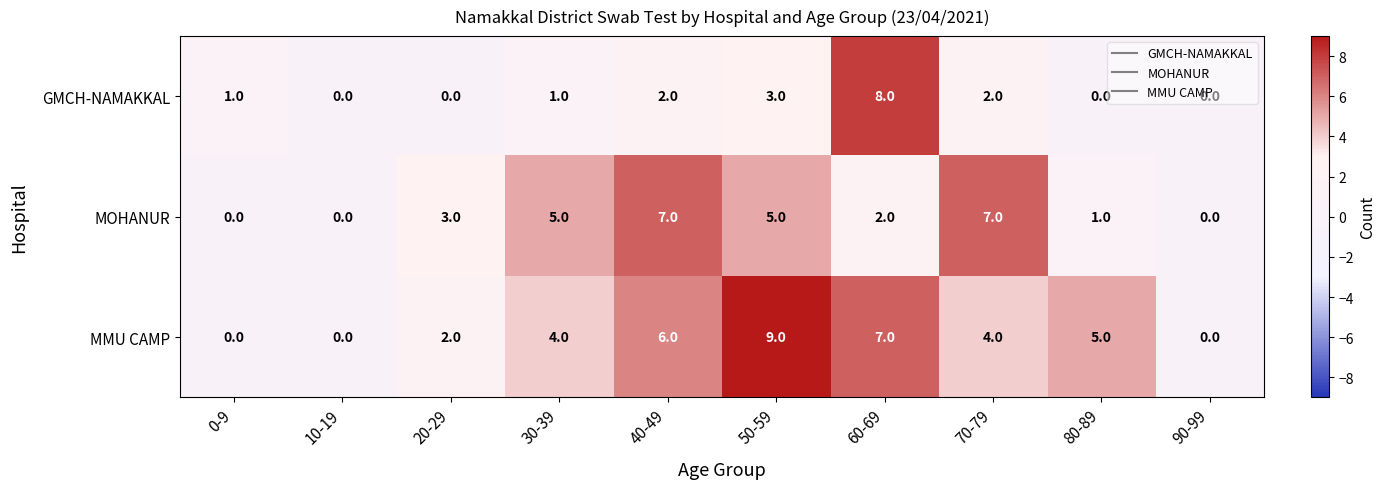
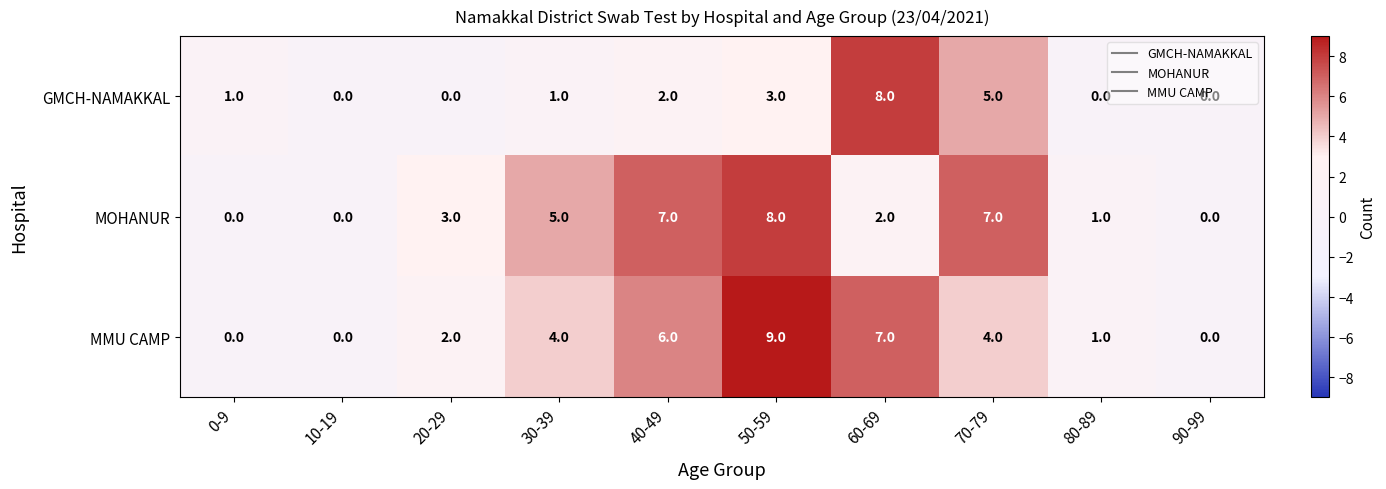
  {
    "GMCH-NAMAKKAL": {
      "0-9": 1.0,
      "10-19": 0.0,
      "20-29": 0.0,
      "30-39": 1.0,
      "40-49": 2.0,
      "50-59": 3.0,
      "60-69": 8.0,
-     "70-79": 2.0
+     "70-79": 5.0
    },
    "MOHANUR": {
      "0-9": 0.0,
      "10-19": 0.0,
      "20-29": 3.0,
      "30-39": 5.0,
      "40-49": 7.0,
-     "50-59": 5.0,
+     "50-59": 8.0,
      "60-69": 2.0,
      "70-79": 7.0,
      "80-89": 1.0,
      "90-99": 0.0
    },
    "MMU CAMP": {
      "0-9": 0.0,
      "10-19": 0.0,
      "20-29": 2.0,
      "30-39": 4.0,
      "40-49": 6.0,
      "50-59": 9.0,
      "60-69": 7.0,
      "70-79": 4.0,
-     "80-89": 5.0,
+     "80-89": 1.0,
      "90-99": 0.0
    }
  }
